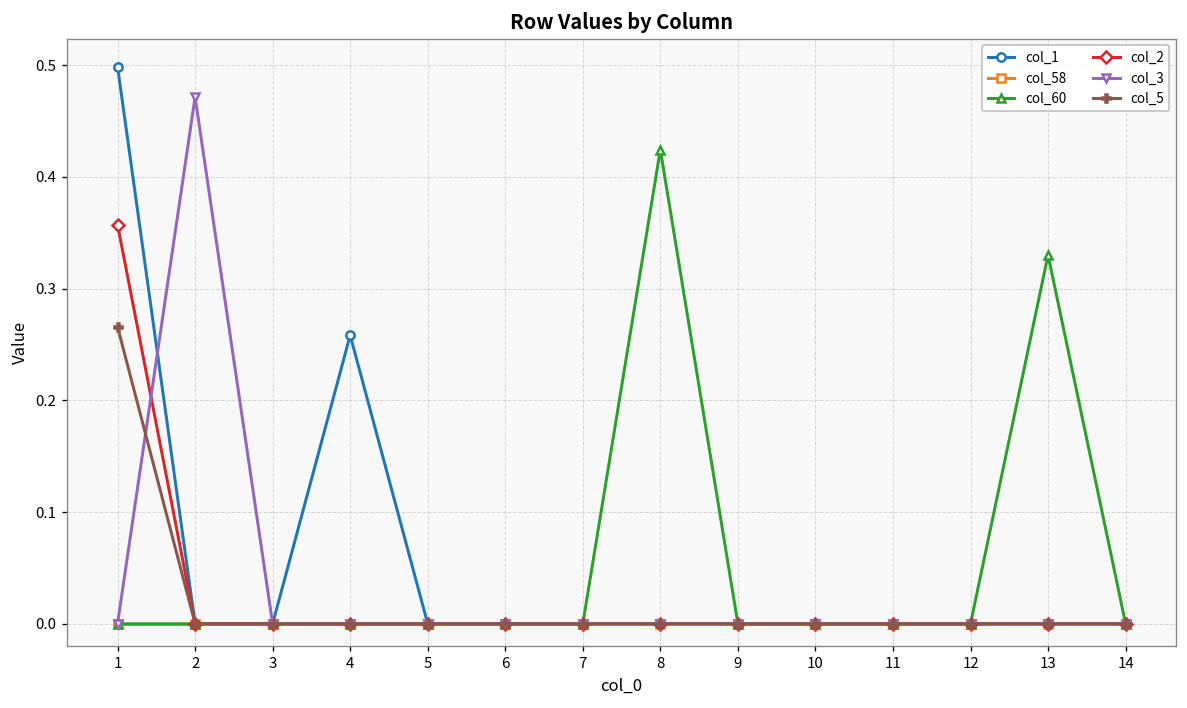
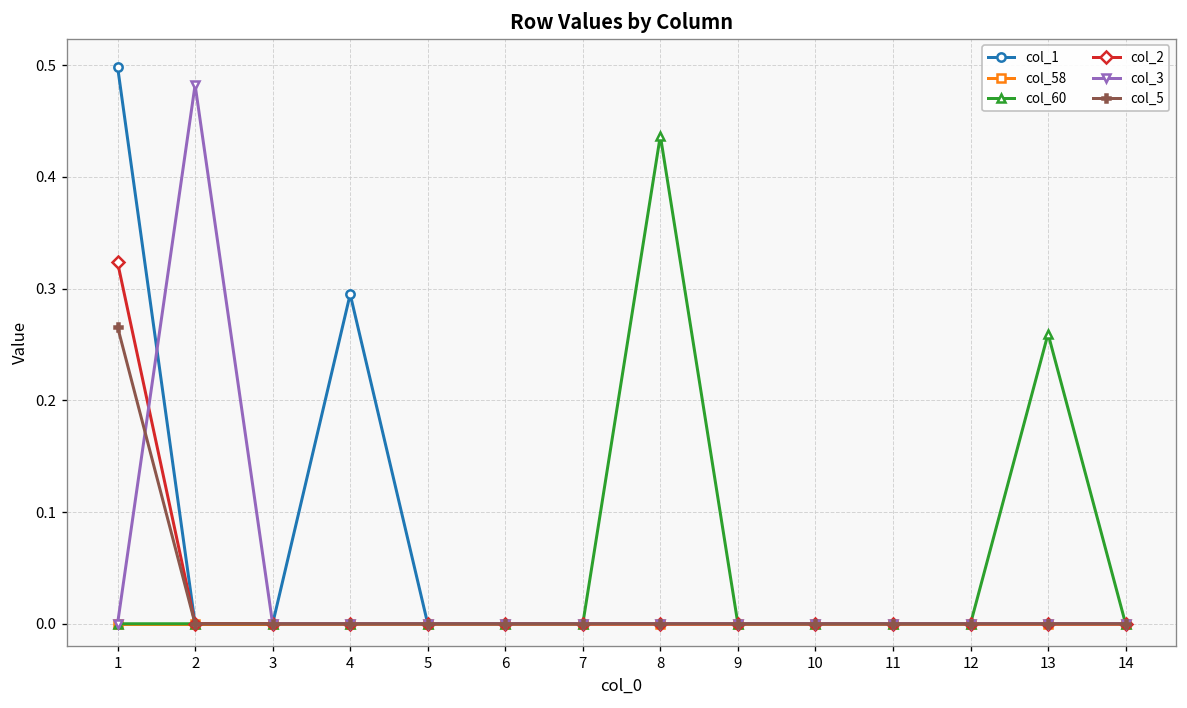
  {
    "col_1": {
      "1": 0.50,
-     "4": 0.26
+     "4": 0.29
    },
    "col_60": {
-     "8": 0.42,
-     "13": 0.33
+     "8": 0.44,
+     "13": 0.26
    },
    "col_2": {
-     "1": 0.36
+     "1": 0.32
    },
    "col_3": {
-     "2": 0.47
+     "2": 0.48
    },
    "col_5": {
      "1": 0.27
    }
  }
